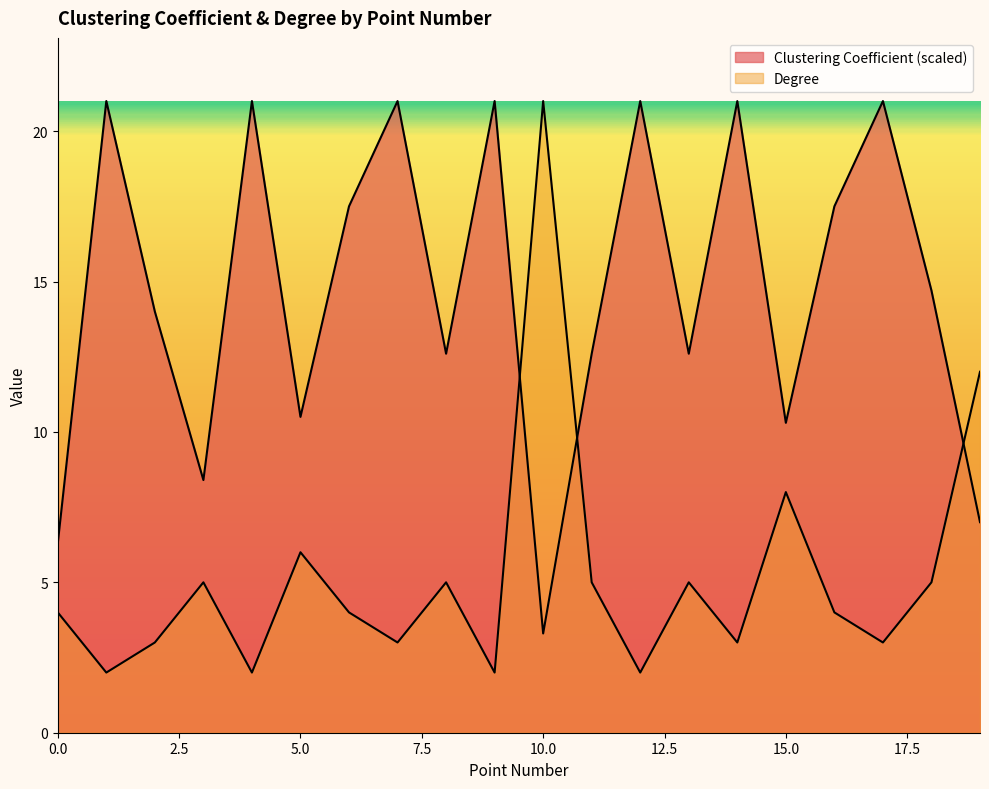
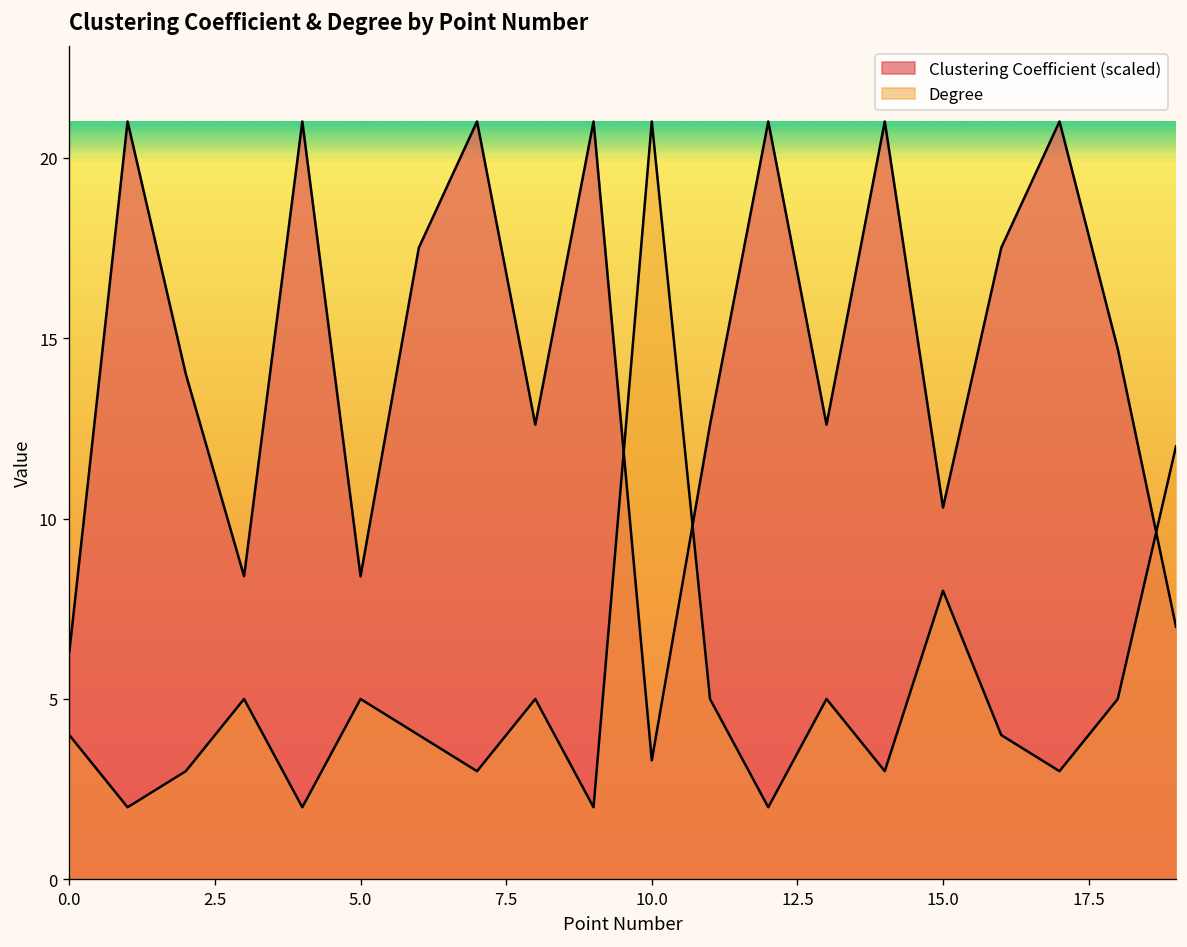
  {
    "Clustering Coefficient (scaled)": {
      "0.0": 6.3,
-     "5.0": 10.5,
+     "5.0": 8.4,
      "10.0": 3.3,
      "15.0": 10.3
    },
    "Degree": {
      "0.0": 4,
-     "5.0": 6,
+     "5.0": 5,
      "10.0": 21,
      "15.0": 8
    }
  }
